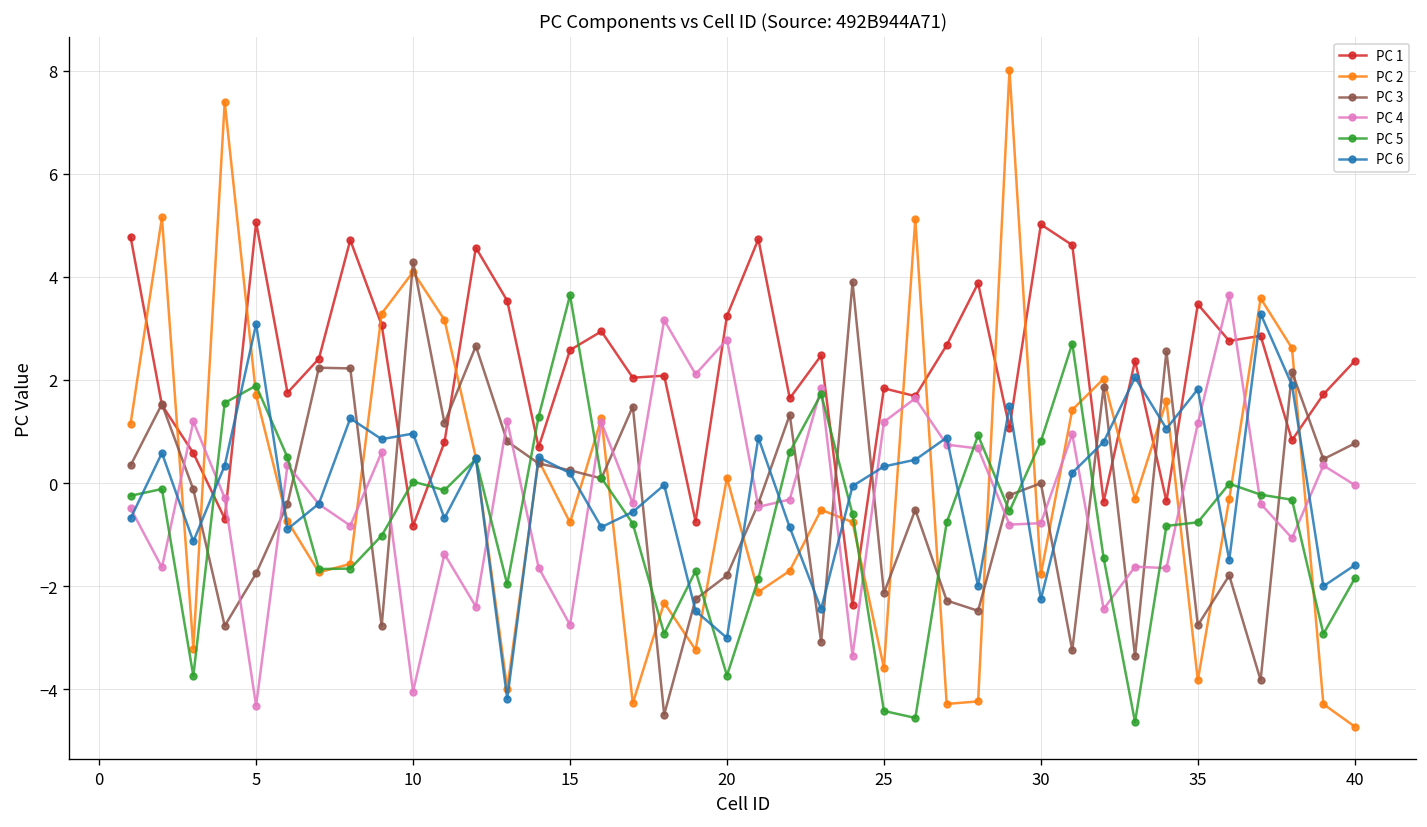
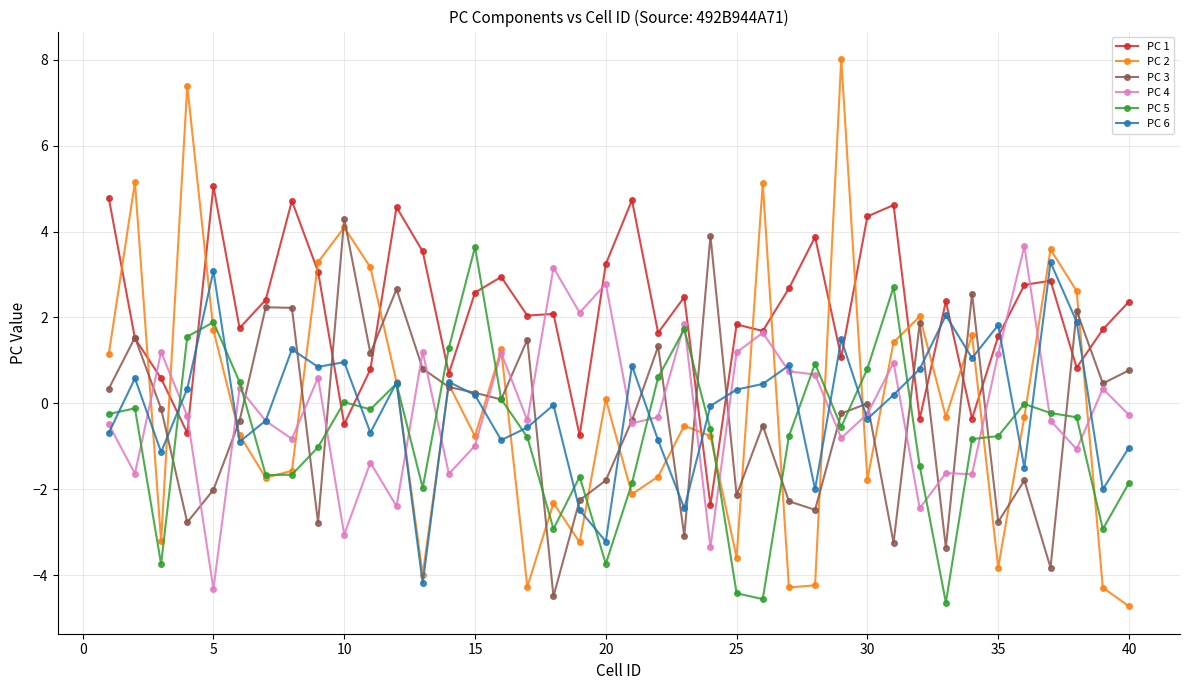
  {
    "PC 1": {
      "5": 5.1,
-     "10": -0.8,
+     "10": -0.5,
      "15": 2.6,
      "20": 3.2,
      "25": 1.8,
-     "30": 5.0,
-     "35": 3.5,
+     "30": 4.4,
+     "35": 1.6,
      "40": 2.4
    },
    "PC 2": {
      "5": 1.7,
      "10": 4.1,
      "15": -0.8,
      "20": 0.1,
      "25": -3.6,
      "30": -1.8,
      "35": -3.8,
      "40": -4.7
    },
    "PC 3": {
-     "5": -1.8,
+     "5": -2.0,
      "10": 4.3,
      "20": -1.8,
      "25": -2.1,
      "30": 0.0,
      "35": -2.8,
      "40": 0.8
    },
    "PC 4": {
      "5": -4.3,
-     "10": -4.0,
-     "15": -2.8,
+     "10": -3.1,
+     "15": -1.0,
      "20": 2.8,
      "25": 1.2,
-     "30": -0.8,
+     "30": -0.2,
      "35": 1.2,
-     "40": 0.0
+     "40": -0.3
    },
    "PC 5": {
      "5": 1.9,
      "10": 0.0,
      "15": 3.6,
      "20": -3.7,
      "25": -4.4,
      "30": 0.8,
      "35": -0.8,
      "40": -1.9
    },
    "PC 6": {
      "5": 3.1,
      "10": 1.0,
-     "20": -3.0,
+     "20": -3.2,
      "25": 0.3,
-     "30": -2.3,
+     "30": -0.4,
      "35": 1.8,
-     "40": -1.6
+     "40": -1.0
    }
  }
